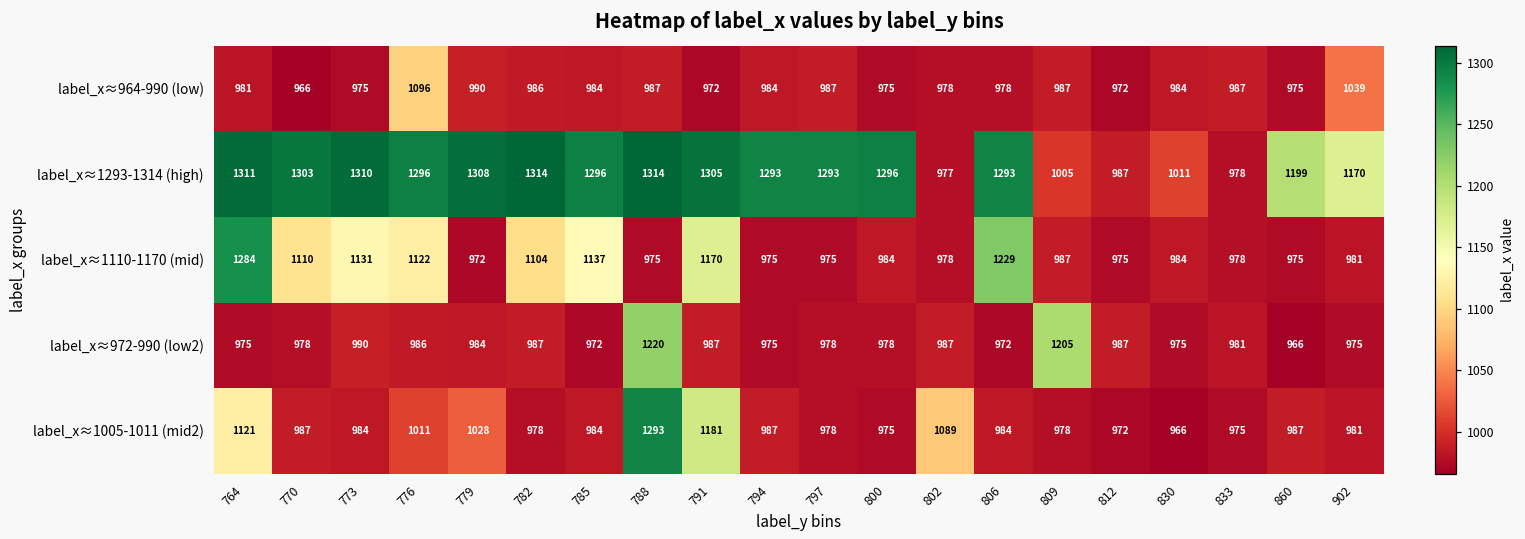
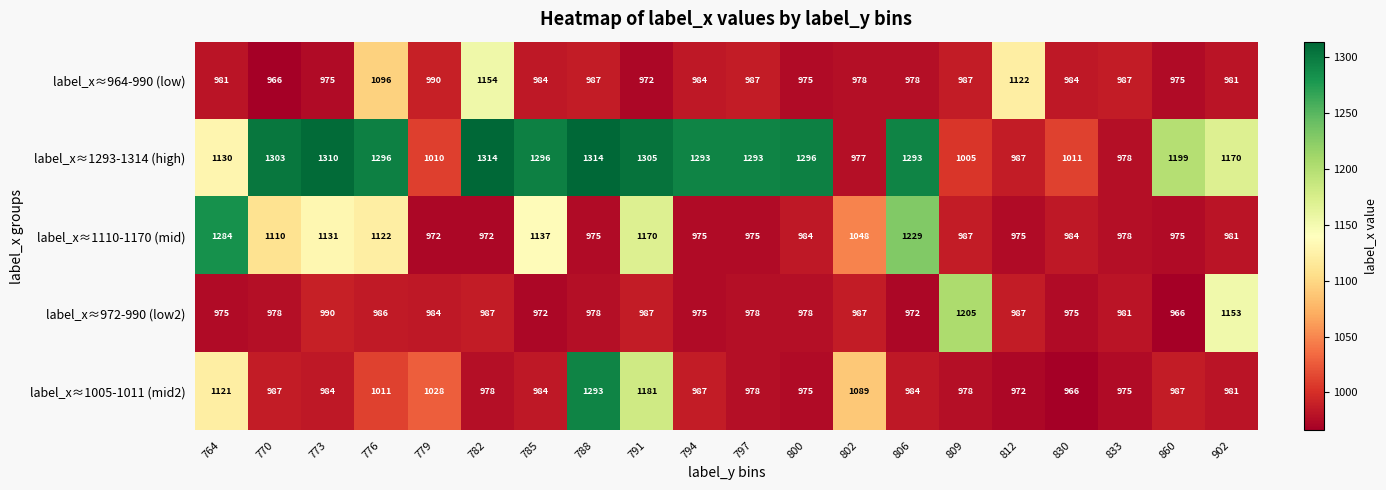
  {
    "label_x≈964-990 (low)": {
      "764": 981,
      "770": 966,
      "773": 975,
      "776": 1096,
      "779": 990,
-     "782": 986,
+     "782": 1154,
      "785": 984,
      "788": 987,
      "791": 972,
      "794": 984,
      "797": 987,
      "800": 975,
      "802": 978,
      "806": 978,
      "809": 987,
-     "812": 972,
+     "812": 1122,
      "830": 984,
      "833": 987,
      "860": 975,
-     "902": 1039
+     "902": 981
    },
    "label_x≈1293-1314 (high)": {
-     "764": 1311,
+     "764": 1130,
      "770": 1303,
      "773": 1310,
      "776": 1296,
-     "779": 1308,
+     "779": 1010,
      "782": 1314,
      "785": 1296,
      "788": 1314,
      "791": 1305,
      "794": 1293,
      "797": 1293,
      "800": 1296,
      "802": 977,
      "806": 1293,
      "809": 1005,
      "812": 987,
      "830": 1011,
      "833": 978,
      "860": 1199,
      "902": 1170
    },
    "label_x≈1110-1170 (mid)": {
      "764": 1284,
      "770": 1110,
      "773": 1131,
      "776": 1122,
      "779": 972,
-     "782": 1104,
+     "782": 972,
      "785": 1137,
      "788": 975,
      "791": 1170,
      "794": 975,
      "797": 975,
      "800": 984,
-     "802": 978,
+     "802": 1048,
      "806": 1229,
      "809": 987,
      "812": 975,
      "830": 984,
      "833": 978,
      "860": 975,
      "902": 981
    },
    "label_x≈972-990 (low2)": {
      "764": 975,
      "770": 978,
      "773": 990,
      "776": 986,
      "779": 984,
      "782": 987,
      "785": 972,
-     "788": 1220,
+     "788": 978,
      "791": 987,
      "794": 975,
      "797": 978,
      "800": 978,
      "802": 987,
      "806": 972,
      "809": 1205,
      "812": 987,
      "830": 975,
      "833": 981,
      "860": 966,
-     "902": 975
+     "902": 1153
    },
    "label_x≈1005-1011 (mid2)": {
      "764": 1121,
      "770": 987,
      "773": 984,
      "776": 1011,
      "779": 1028,
      "782": 978,
      "785": 984,
      "788": 1293,
      "791": 1181,
      "794": 987,
      "797": 978,
      "800": 975,
      "802": 1089,
      "806": 984,
      "809": 978,
      "812": 972,
      "830": 966,
      "833": 975,
      "860": 987,
      "902": 981
    }
  }
